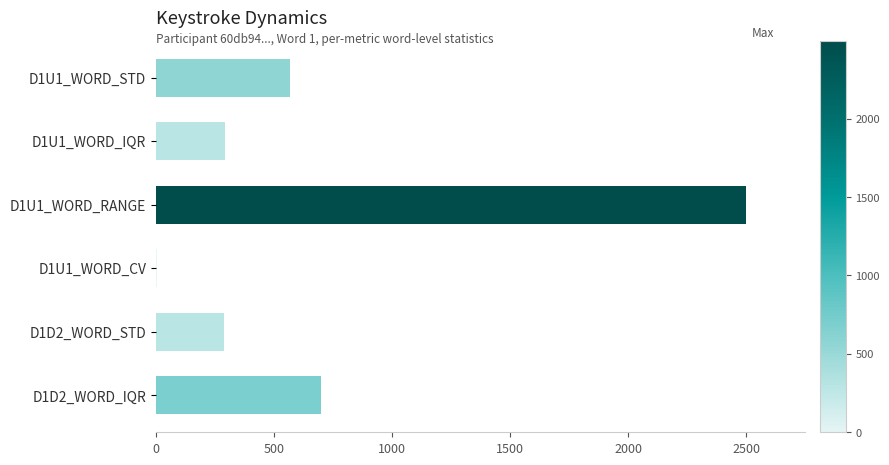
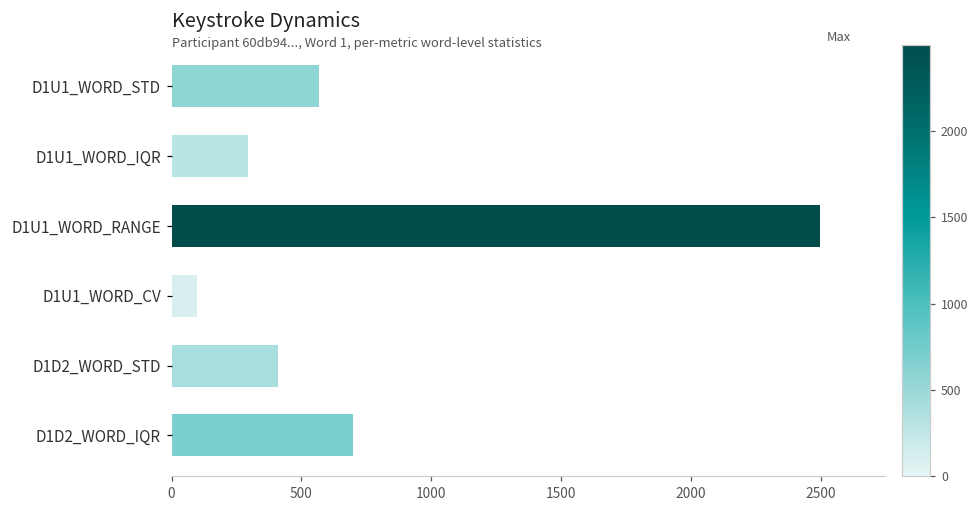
  {
    "D1U1_WORD_STD": 570,
    "D1U1_WORD_IQR": 290,
    "D1U1_WORD_RANGE": 2500,
-   "D1U1_WORD_CV": 0,
-   "D1D2_WORD_STD": 290,
+   "D1U1_WORD_CV": 100,
+   "D1D2_WORD_STD": 410,
    "D1D2_WORD_IQR": 700
  }
